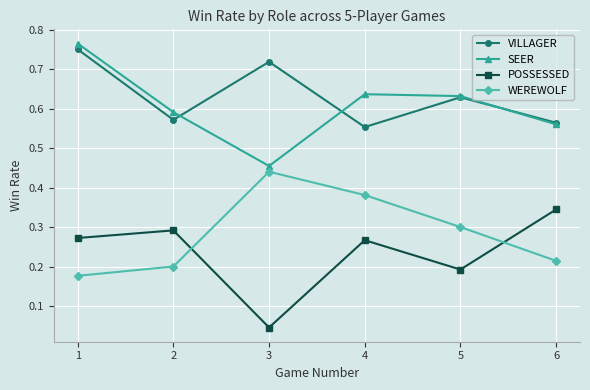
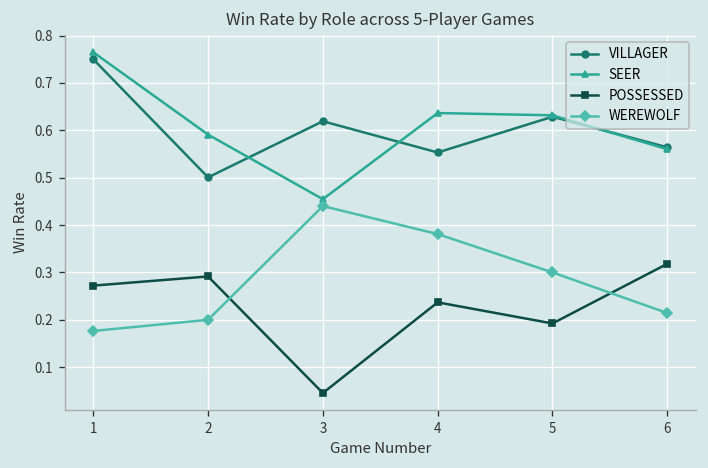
  {
    "VILLAGER": {
      "1": 0.75,
-     "2": 0.57,
-     "3": 0.72,
+     "2": 0.50,
+     "3": 0.62,
      "4": 0.55
    },
    "POSSESSED": {
      "1": 0.27,
      "2": 0.29,
      "3": 0.05,
-     "4": 0.27,
+     "4": 0.24,
      "5": 0.19,
-     "6": 0.34
+     "6": 0.32
    }
  }
